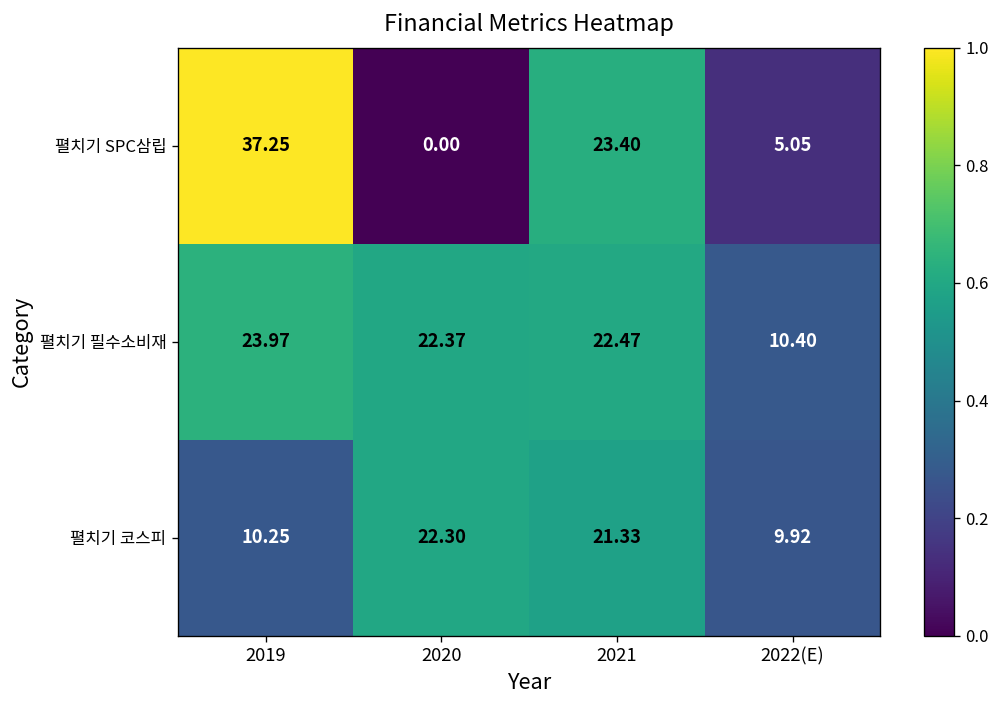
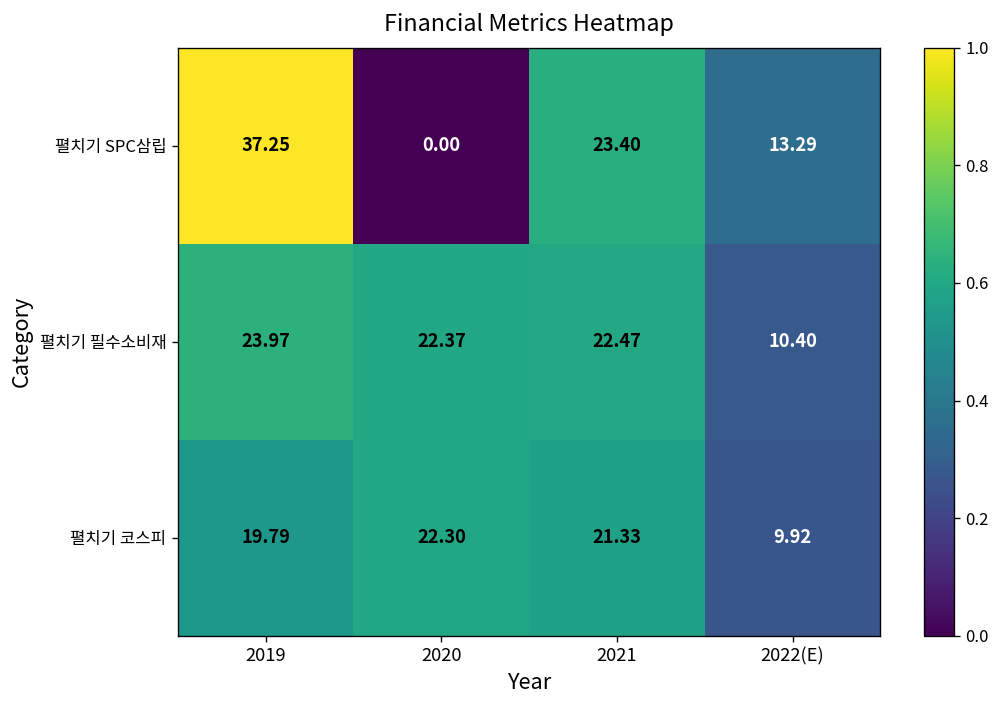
  {
    "펼치기 SPC삼립": {
      "2019": 37.25,
      "2020": 0.00,
      "2021": 23.40,
-     "2022(E)": 5.05
+     "2022(E)": 13.29
    },
    "펼치기 필수소비재": {
      "2019": 23.97,
      "2020": 22.37,
      "2021": 22.47,
      "2022(E)": 10.40
    },
    "펼치기 코스피": {
-     "2019": 10.25,
+     "2019": 19.79,
      "2020": 22.30,
      "2021": 21.33,
      "2022(E)": 9.92
    }
  }
